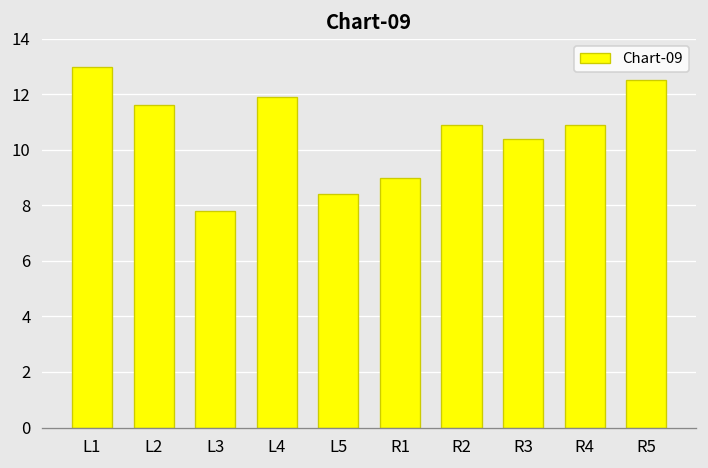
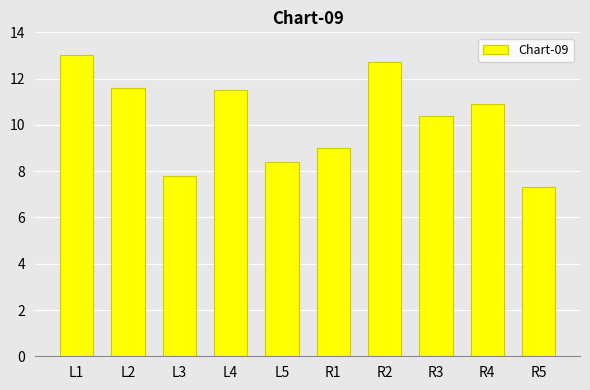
  {
    "L1": 13.0,
    "L2": 11.6,
    "L3": 7.8,
-   "L4": 11.9,
+   "L4": 11.5,
    "L5": 8.4,
    "R1": 9.0,
-   "R2": 10.9,
+   "R2": 12.7,
    "R3": 10.4,
    "R4": 10.9,
-   "R5": 12.5
+   "R5": 7.3
  }
